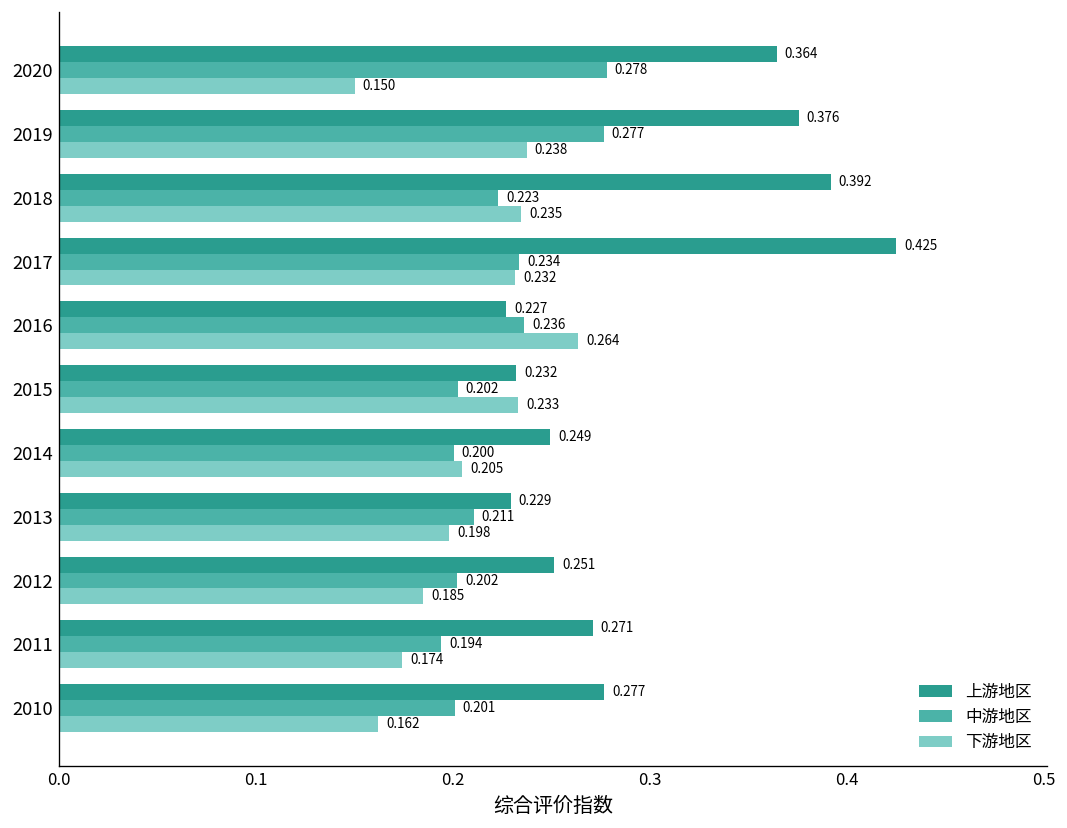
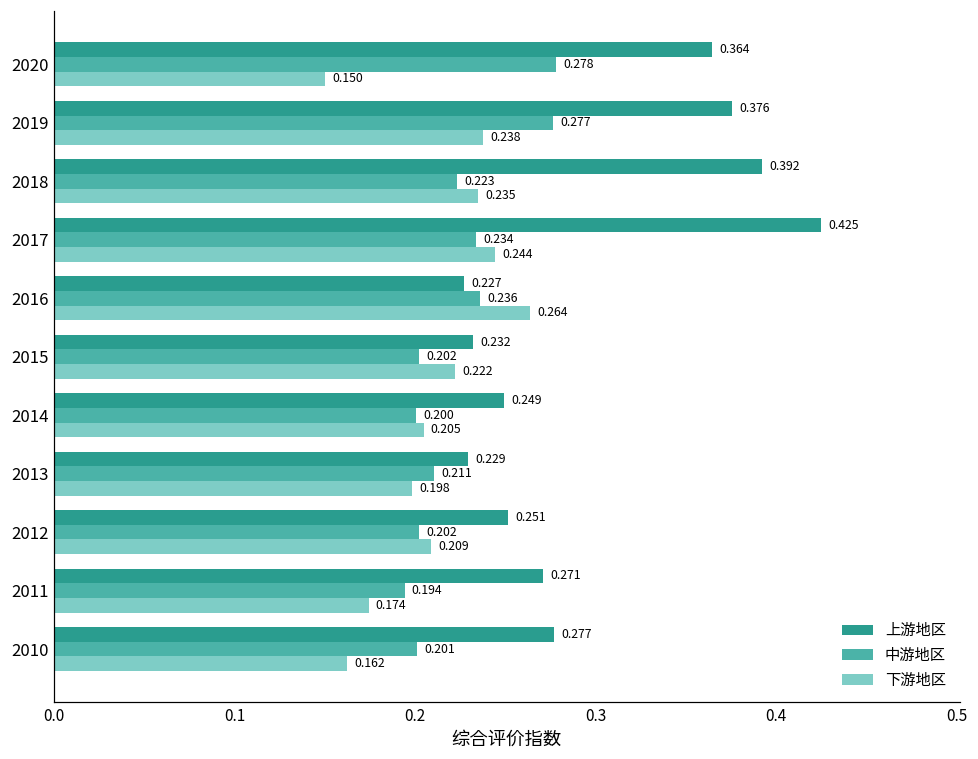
  {
    "下游地区": {
      "2020": 0.150,
      "2019": 0.238,
      "2018": 0.235,
-     "2017": 0.232,
+     "2017": 0.244,
      "2016": 0.264,
-     "2015": 0.233,
+     "2015": 0.222,
      "2014": 0.205,
      "2013": 0.198,
-     "2012": 0.185,
+     "2012": 0.209,
      "2011": 0.174,
      "2010": 0.162
    }
  }
